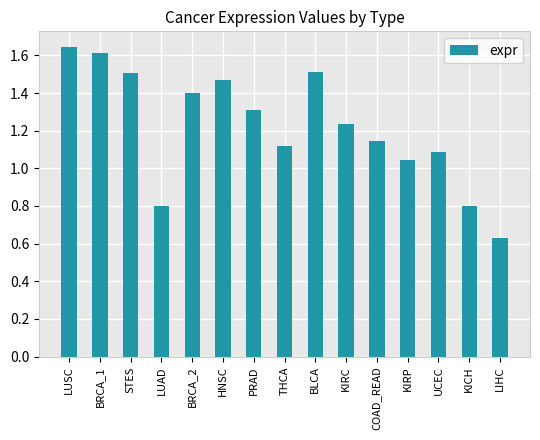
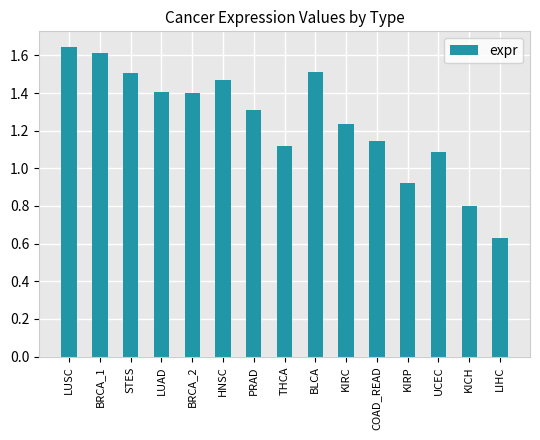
  {
    "LUSC": 1.65,
    "BRCA_1": 1.61,
    "STES": 1.51,
-   "LUAD": 0.80,
+   "LUAD": 1.41,
    "BRCA_2": 1.40,
    "HNSC": 1.47,
    "PRAD": 1.31,
    "THCA": 1.12,
    "BLCA": 1.51,
    "KIRC": 1.23,
    "COAD_READ": 1.15,
-   "KIRP": 1.04,
+   "KIRP": 0.92,
    "UCEC": 1.09,
    "KICH": 0.80,
    "LIHC": 0.63
  }
